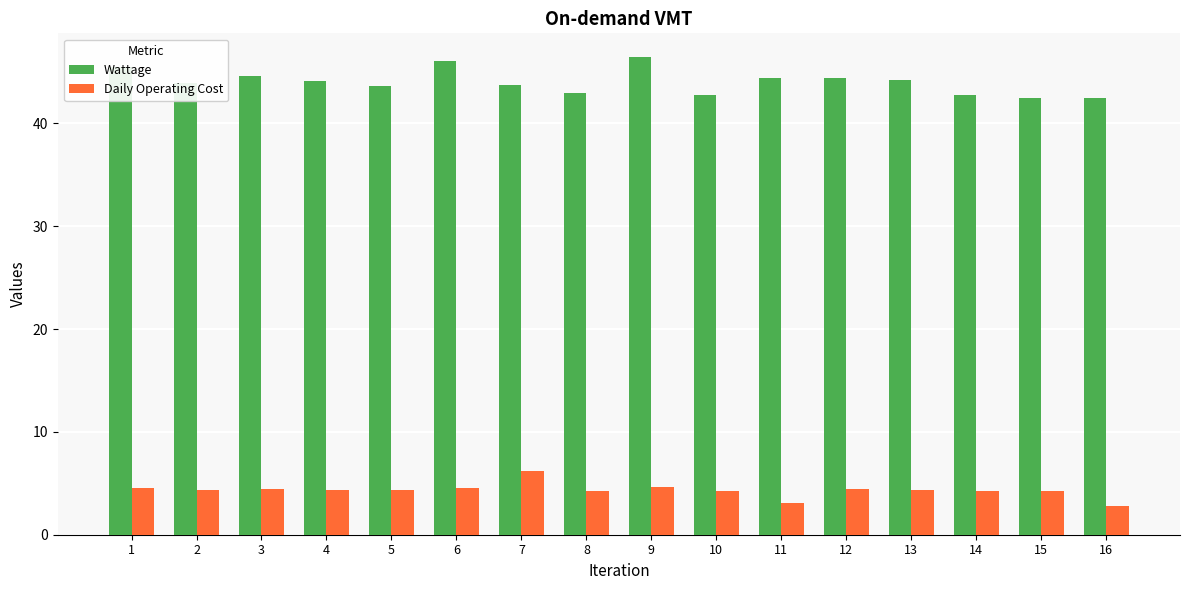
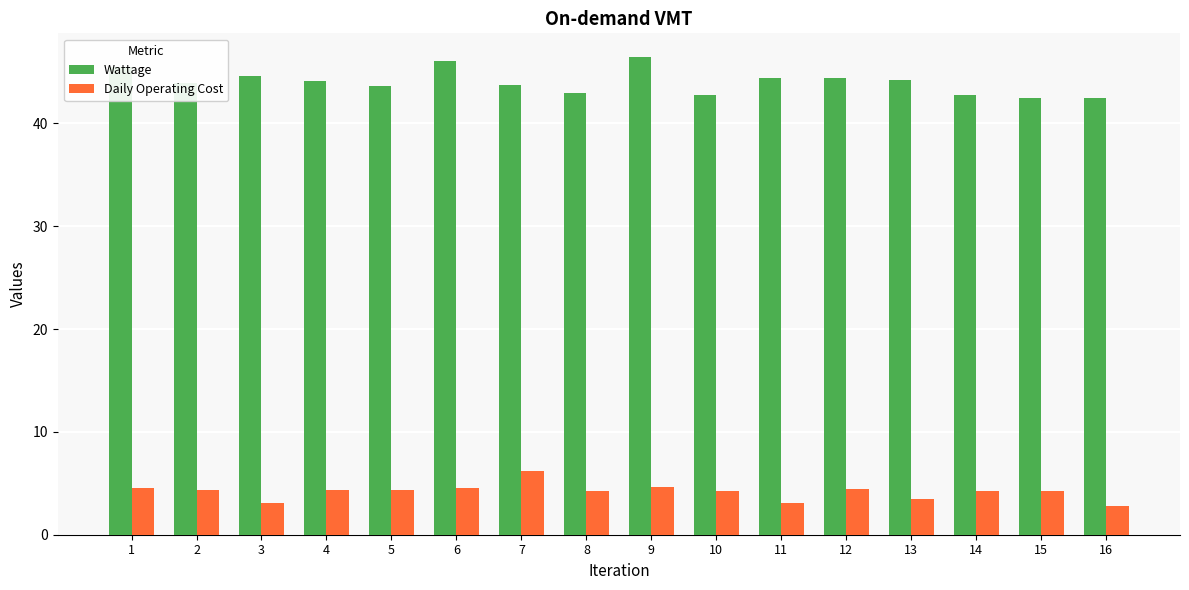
  {
    "Wattage": {
      "3": 44.7,
      "4": 44.1,
      "5": 43.6,
      "6": 46.1,
      "7": 43.7,
      "8": 42.9,
      "9": 46.4,
      "10": 42.8,
      "11": 44.4,
      "12": 44.4,
      "13": 44.2,
      "14": 42.8,
      "15": 42.4,
      "16": 42.4
    },
    "Daily Operating Cost": {
      "1": 4.5,
      "2": 4.4,
-     "3": 4.4,
+     "3": 3.1,
      "4": 4.4,
      "5": 4.3,
      "6": 4.6,
      "7": 6.2,
      "8": 4.3,
      "9": 4.6,
      "10": 4.3,
      "11": 3.1,
      "12": 4.4,
-     "13": 4.4,
+     "13": 3.5,
      "14": 4.3,
      "15": 4.2,
      "16": 2.8
    }
  }
